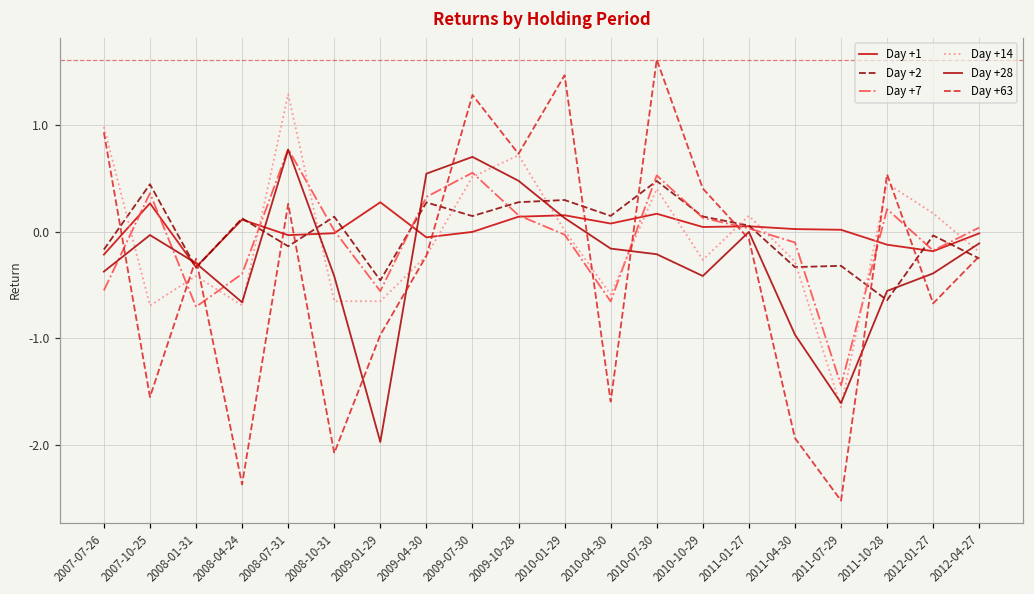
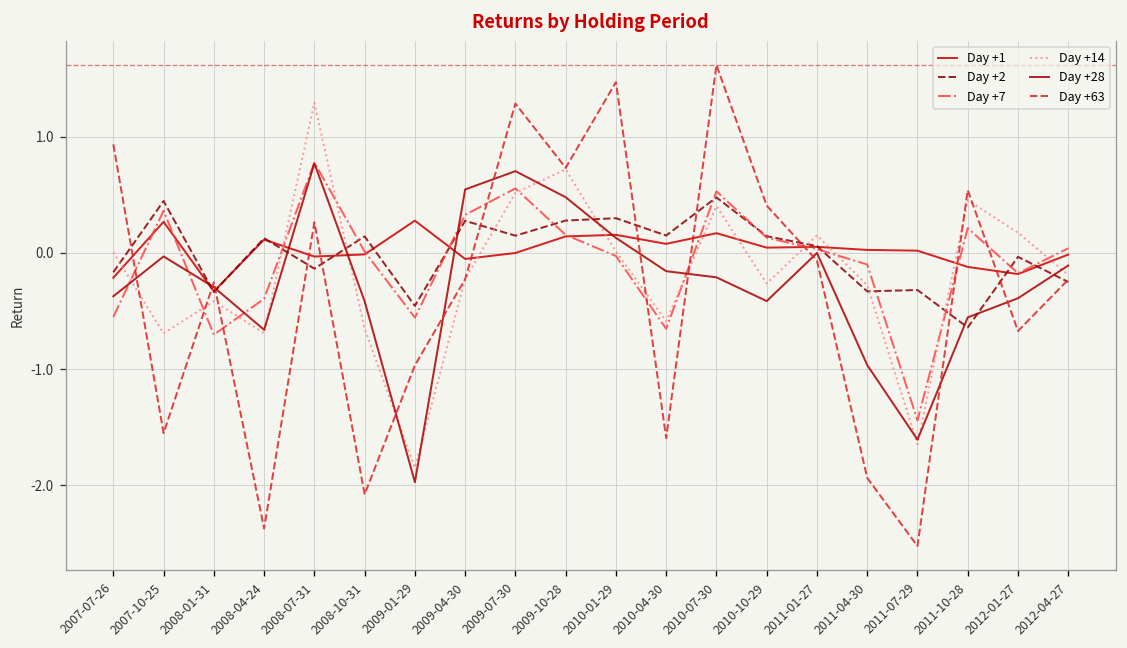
  {
    "Day +14": {
-     "2007-07-26": 1.0,
+     "2007-07-26": 0.0,
      "2007-10-25": -0.7,
      "2008-01-31": -0.4,
      "2008-04-24": -0.7,
      "2008-07-31": 1.3,
      "2008-10-31": -0.7,
-     "2009-01-29": -0.7,
+     "2009-01-29": -1.8,
      "2009-07-30": 0.5,
      "2010-01-29": 0.0,
      "2010-04-30": -0.6,
      "2010-07-30": 0.4,
      "2010-10-29": -0.3,
      "2011-01-27": 0.2,
      "2011-04-30": -0.3,
      "2011-07-29": -1.6,
      "2011-10-28": 0.5,
      "2012-01-27": 0.2,
      "2012-04-27": -0.2
    }
  }
